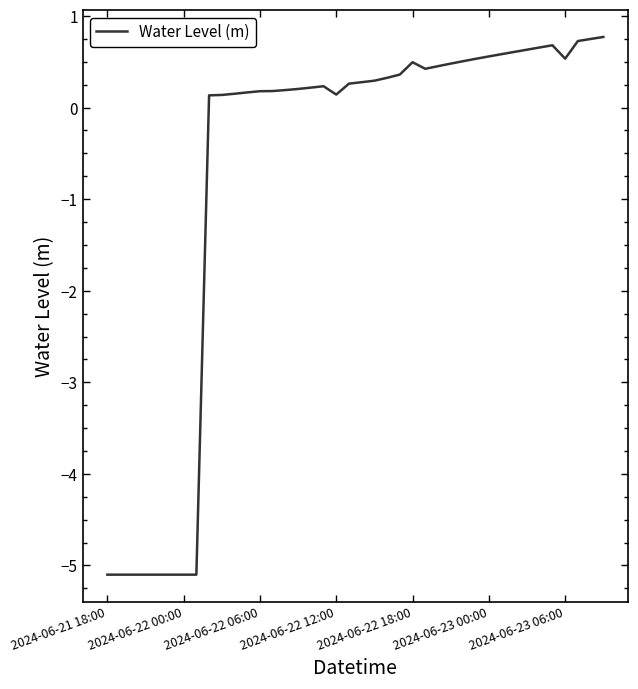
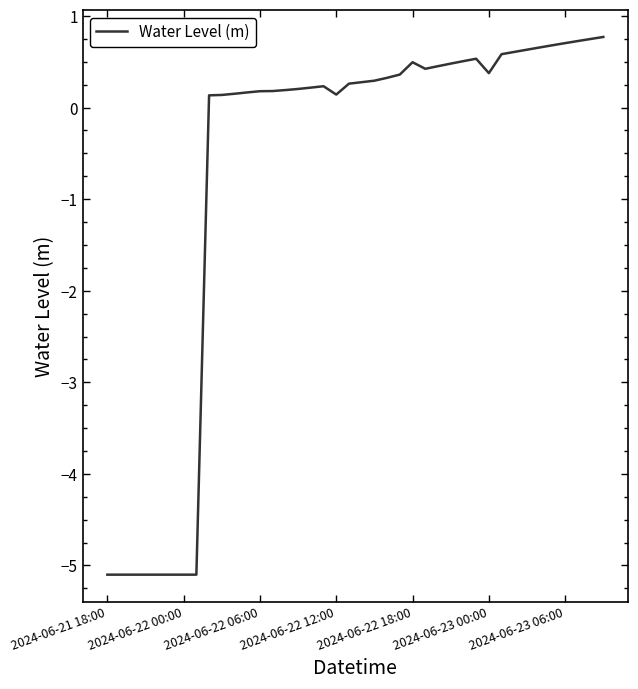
  {
    "2024-06-21 18:00": -5.1,
    "2024-06-22 00:00": -5.1,
    "2024-06-22 06:00": 0.2,
    "2024-06-22 12:00": 0.1,
    "2024-06-22 18:00": 0.5,
-   "2024-06-23 00:00": 0.6,
-   "2024-06-23 06:00": 0.5
+   "2024-06-23 00:00": 0.4,
+   "2024-06-23 06:00": 0.7
  }
